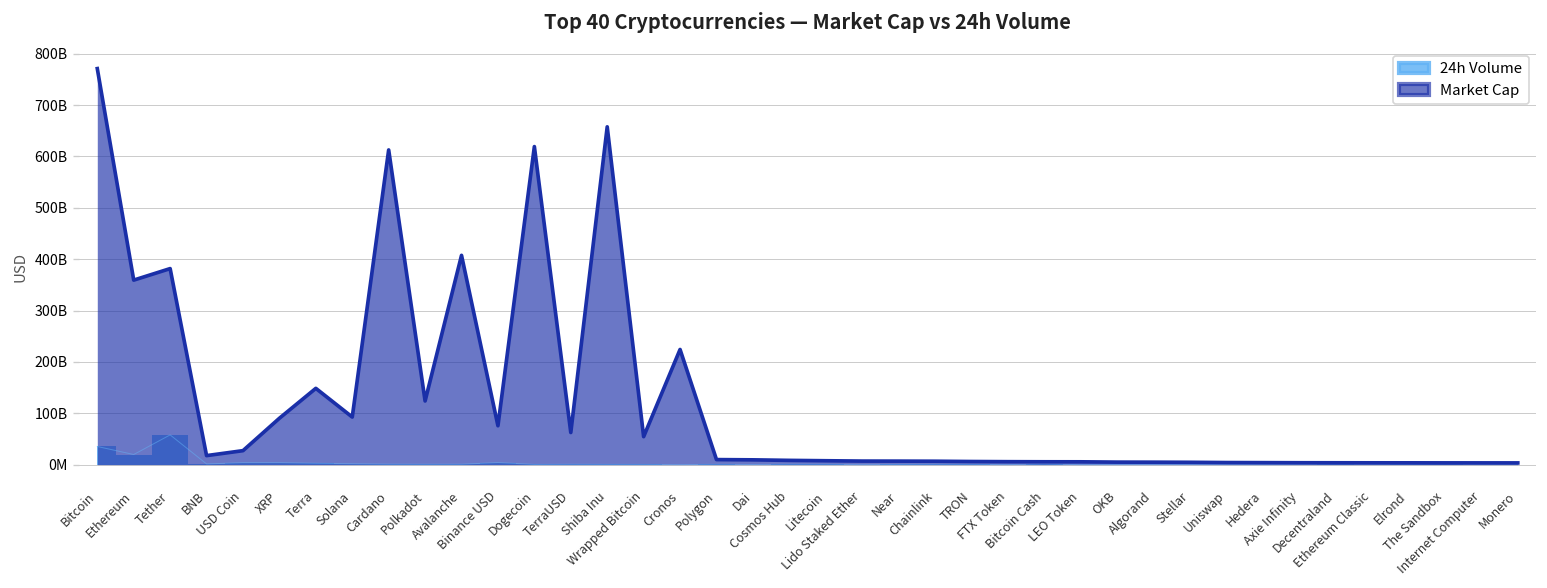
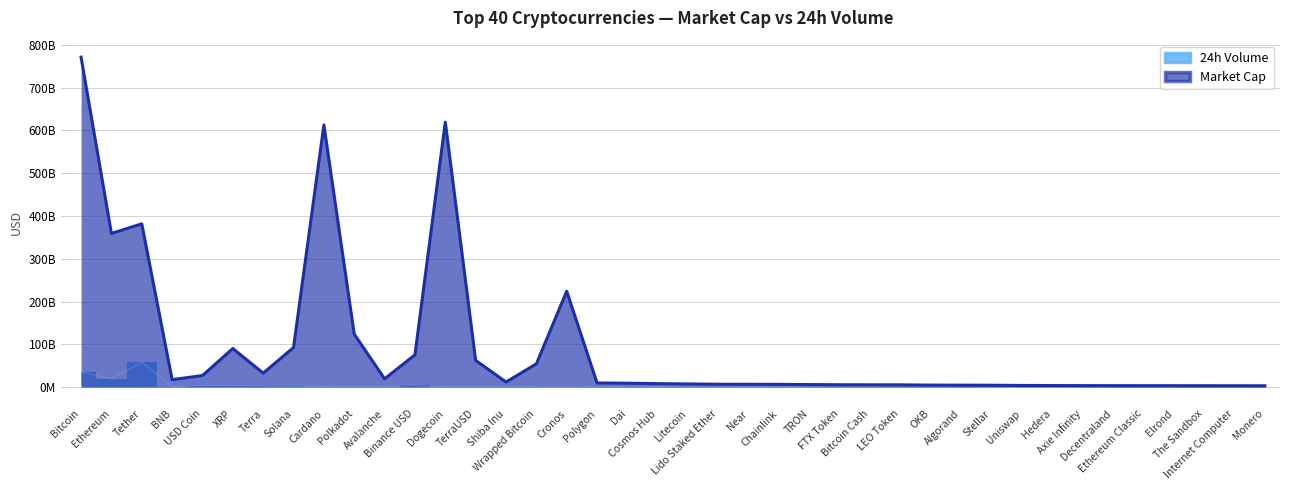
  {
    "Market Cap": {
      "Bitcoin": 770000000000,
      "Ethereum": 360000000000,
      "Tether": 380000000000,
      "BNB": 20000000000,
      "USD Coin": 30000000000,
      "XRP": 90000000000,
-     "Terra": 150000000000,
+     "Terra": 30000000000,
      "Solana": 90000000000,
      "Cardano": 610000000000,
      "Polkadot": 120000000000,
-     "Avalanche": 410000000000,
+     "Avalanche": 20000000000,
      "Binance USD": 80000000000,
      "Dogecoin": 620000000000,
      "TerraUSD": 60000000000,
-     "Shiba Inu": 660000000000,
+     "Shiba Inu": 10000000000,
      "Wrapped Bitcoin": 50000000000,
      "Cronos": 220000000000,
      "Polygon": 10000000000,
      "Dai": 10000000000,
      "Cosmos Hub": 10000000000,
      "Litecoin": 10000000000,
      "Lido Staked Ether": 10000000000,
      "Near": 10000000000
    }
  }
